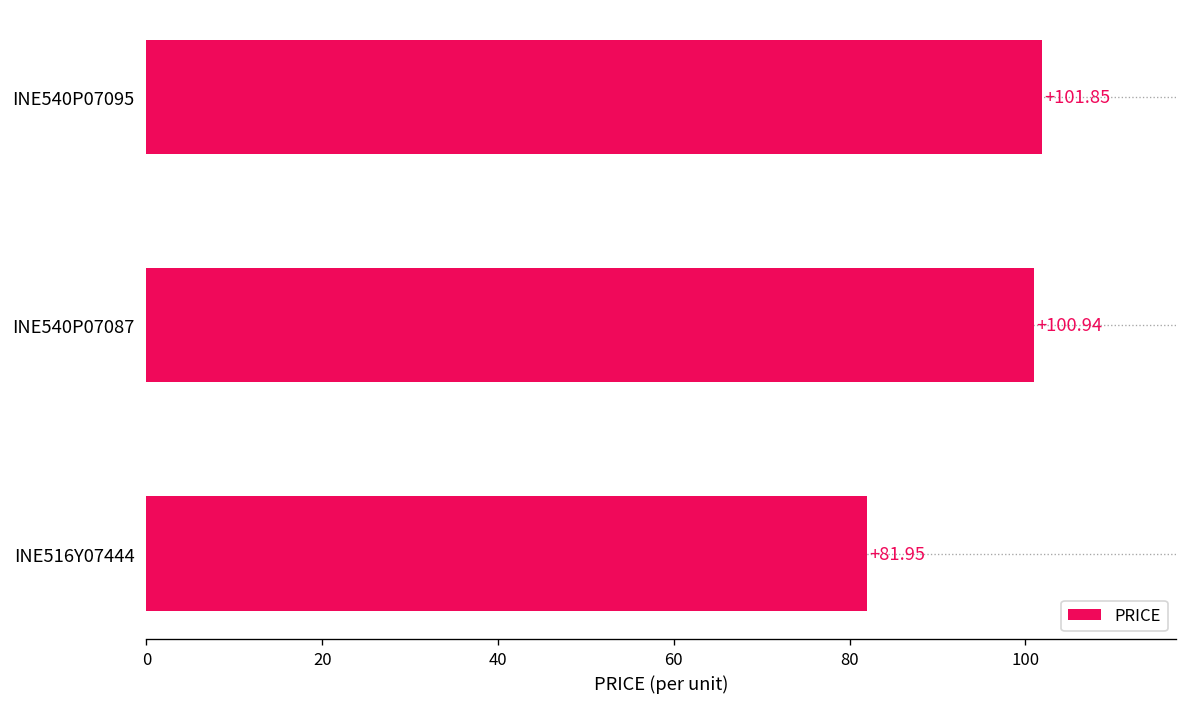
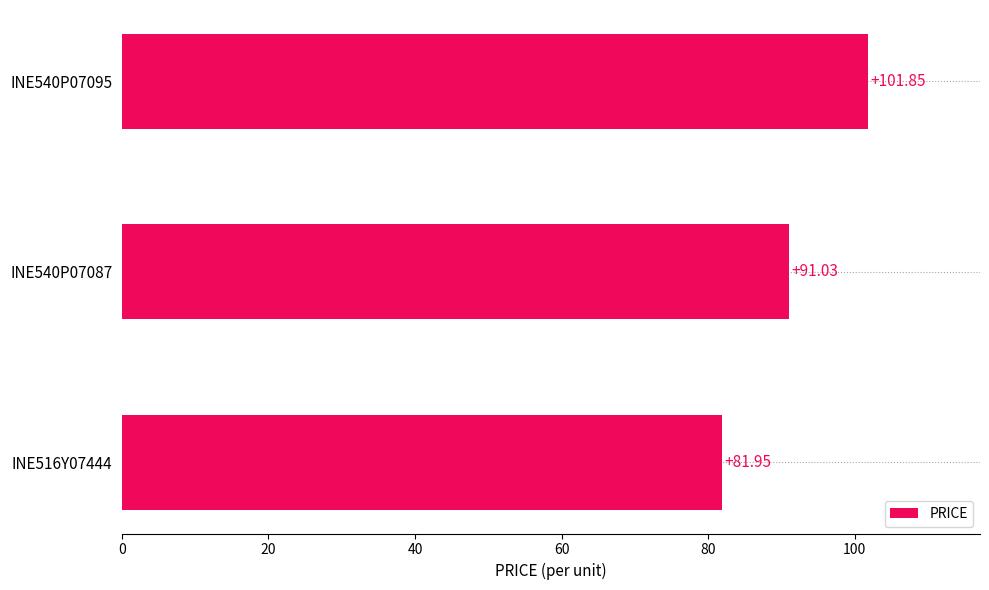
  {
    "INE540P07095": "+101.85",
-   "INE540P07087": "+100.94",
+   "INE540P07087": "+91.03",
    "INE516Y07444": "+81.95"
  }
